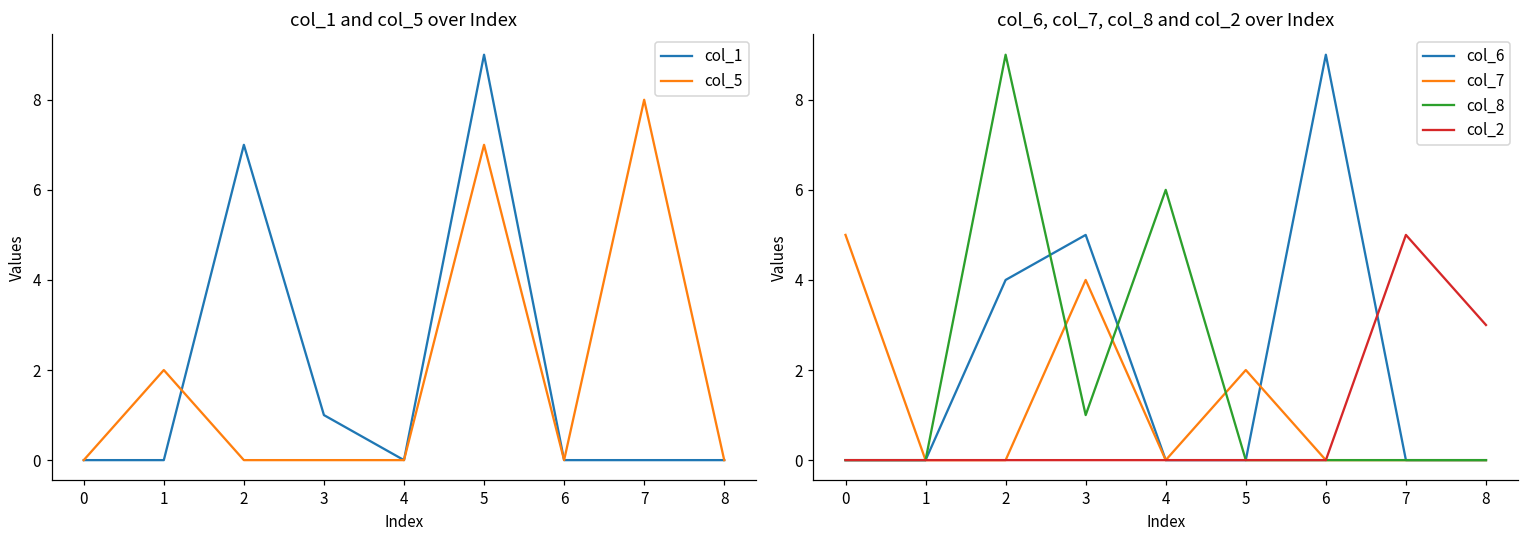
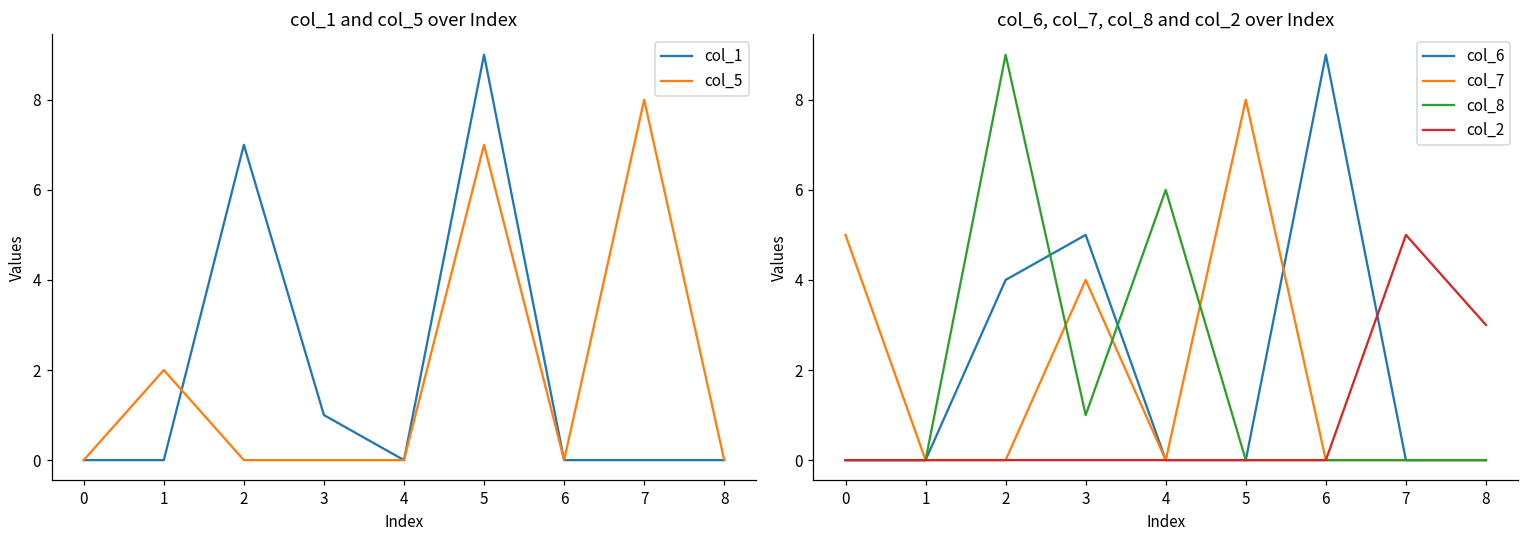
  {
    "col_1 and col_5 over Index": {
      "col_1": {
        "1": 0.0,
        "2": 7.0,
        "3": 1.0,
        "5": 9.0,
        "7": 0.0
      },
      "col_5": {
        "1": 2.0,
        "2": 0.0,
        "3": 0.0,
        "5": 7.0,
        "7": 8.0
      }
    },
    "col_6, col_7, col_8 and col_2 over Index": {
      "col_6": {
        "2": 4,
        "3": 5,
        "6": 9
      },
      "col_7": {
        "0": 5,
        "3": 4,
-       "5": 2
+       "5": 8
      },
      "col_8": {
        "2": 9,
        "3": 1,
        "4": 6
      },
      "col_2": {
        "3": 0,
        "7": 5,
        "8": 3
      }
    }
  }
